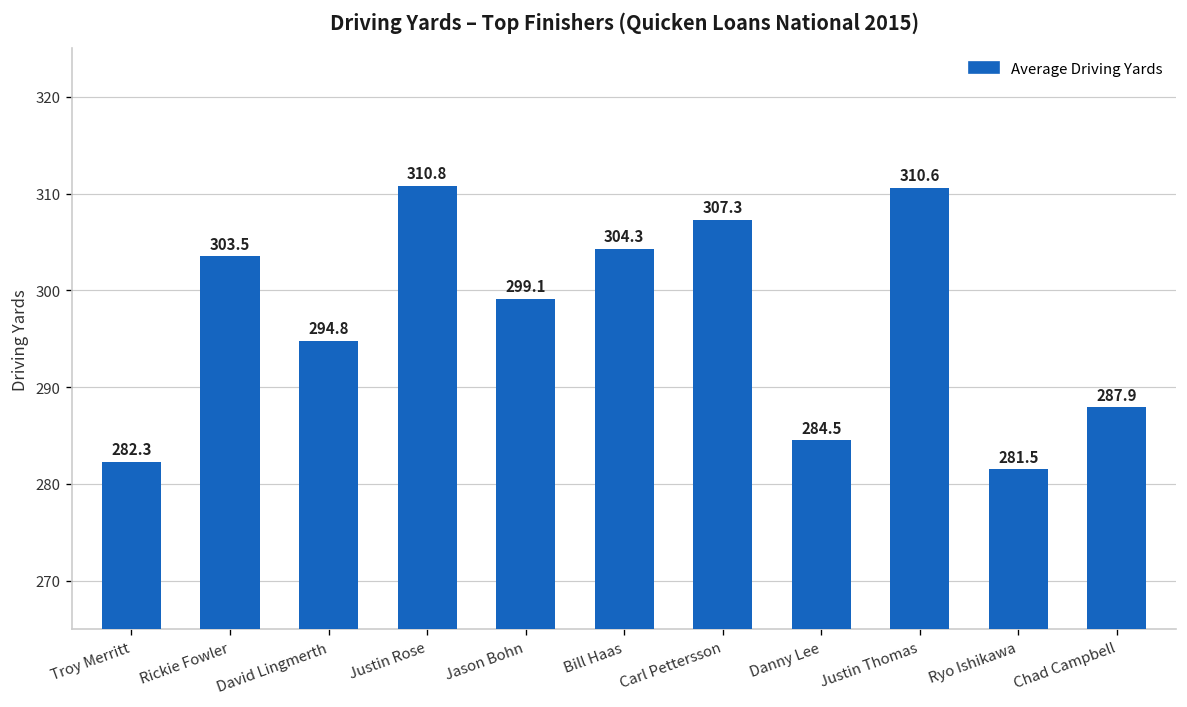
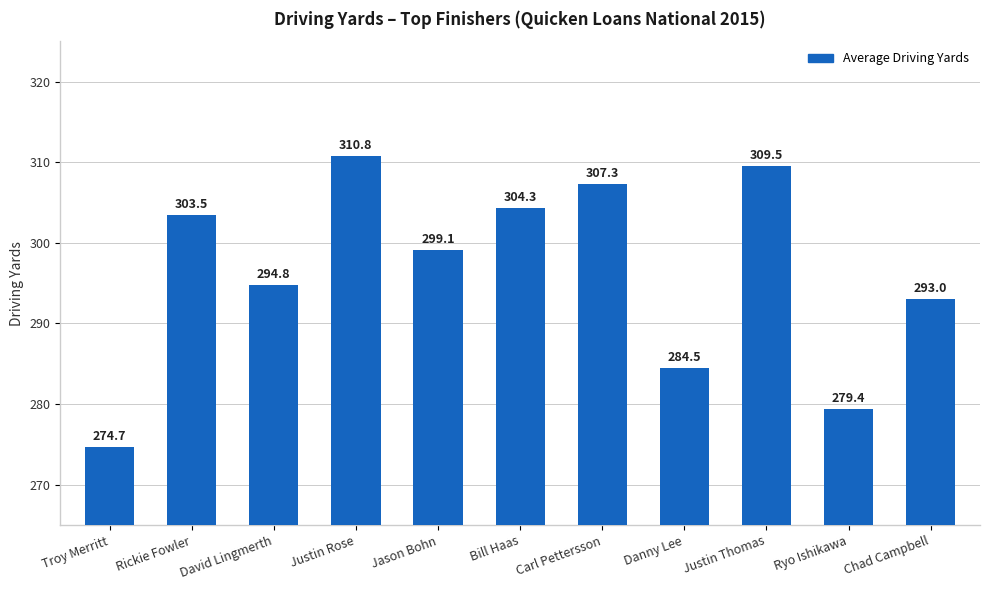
  {
-   "Troy Merritt": 282.3,
+   "Troy Merritt": 274.7,
    "Rickie Fowler": 303.5,
    "David Lingmerth": 294.8,
    "Justin Rose": 310.8,
    "Jason Bohn": 299.1,
    "Bill Haas": 304.3,
    "Carl Pettersson": 307.3,
    "Danny Lee": 284.5,
-   "Justin Thomas": 310.6,
-   "Ryo Ishikawa": 281.5,
-   "Chad Campbell": 287.9
+   "Justin Thomas": 309.5,
+   "Ryo Ishikawa": 279.4,
+   "Chad Campbell": 293.0
  }
